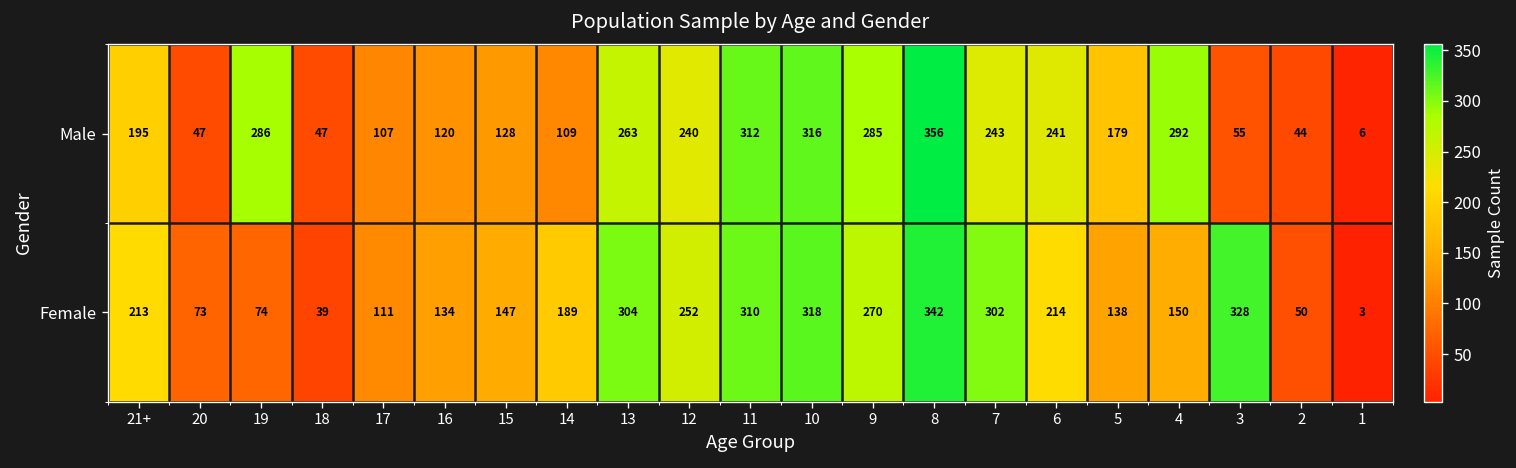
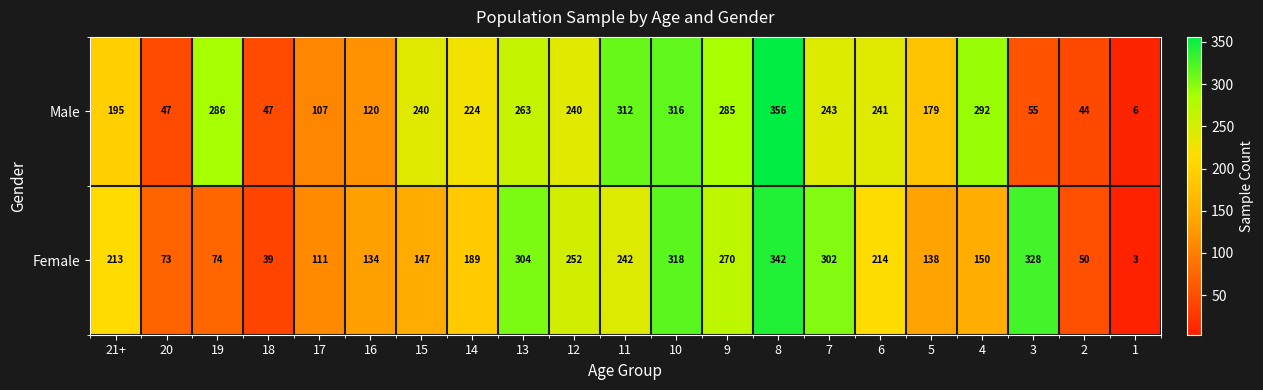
  {
    "Male": {
      "21+": 195,
      "20": 47,
      "19": 286,
      "18": 47,
      "17": 107,
      "16": 120,
-     "15": 128,
-     "14": 109,
+     "15": 240,
+     "14": 224,
      "13": 263,
      "12": 240,
      "11": 312,
      "10": 316,
      "9": 285,
      "8": 356,
      "7": 243,
      "6": 241,
      "5": 179,
      "4": 292,
      "3": 55,
      "2": 44,
      "1": 6
    },
    "Female": {
      "21+": 213,
      "20": 73,
      "19": 74,
      "18": 39,
      "17": 111,
      "16": 134,
      "15": 147,
      "14": 189,
      "13": 304,
      "12": 252,
-     "11": 310,
+     "11": 242,
      "10": 318,
      "9": 270,
      "8": 342,
      "7": 302,
      "6": 214,
      "5": 138,
      "4": 150,
      "3": 328,
      "2": 50,
      "1": 3
    }
  }
